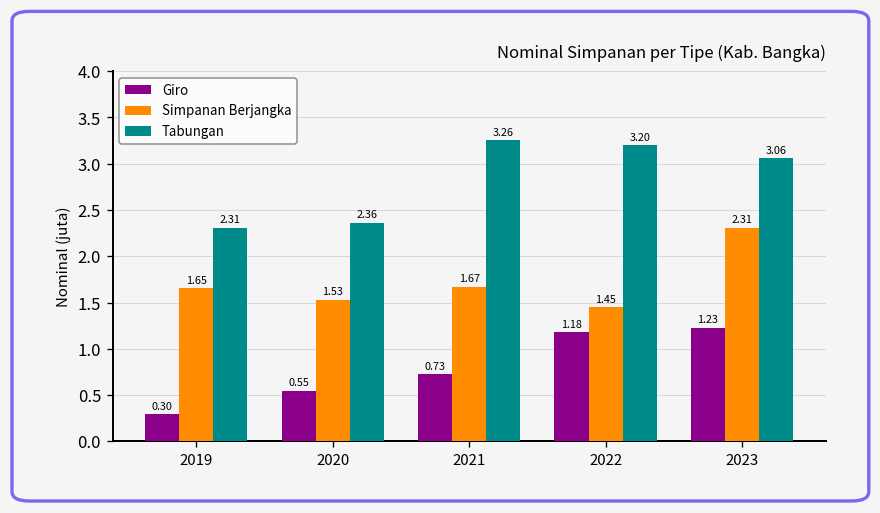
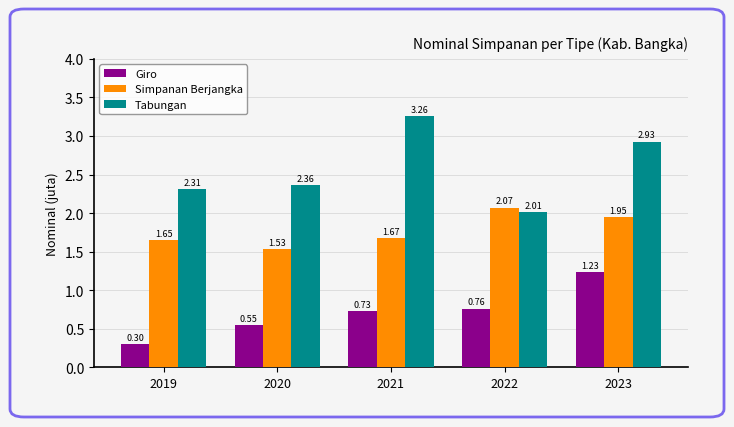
  {
    "Giro": {
-     "2022": 1.18
+     "2022": 0.76
    },
    "Simpanan Berjangka": {
-     "2022": 1.45,
-     "2023": 2.31
+     "2022": 2.07,
+     "2023": 1.95
    },
    "Tabungan": {
-     "2022": 3.20,
-     "2023": 3.06
+     "2022": 2.01,
+     "2023": 2.93
    }
  }
